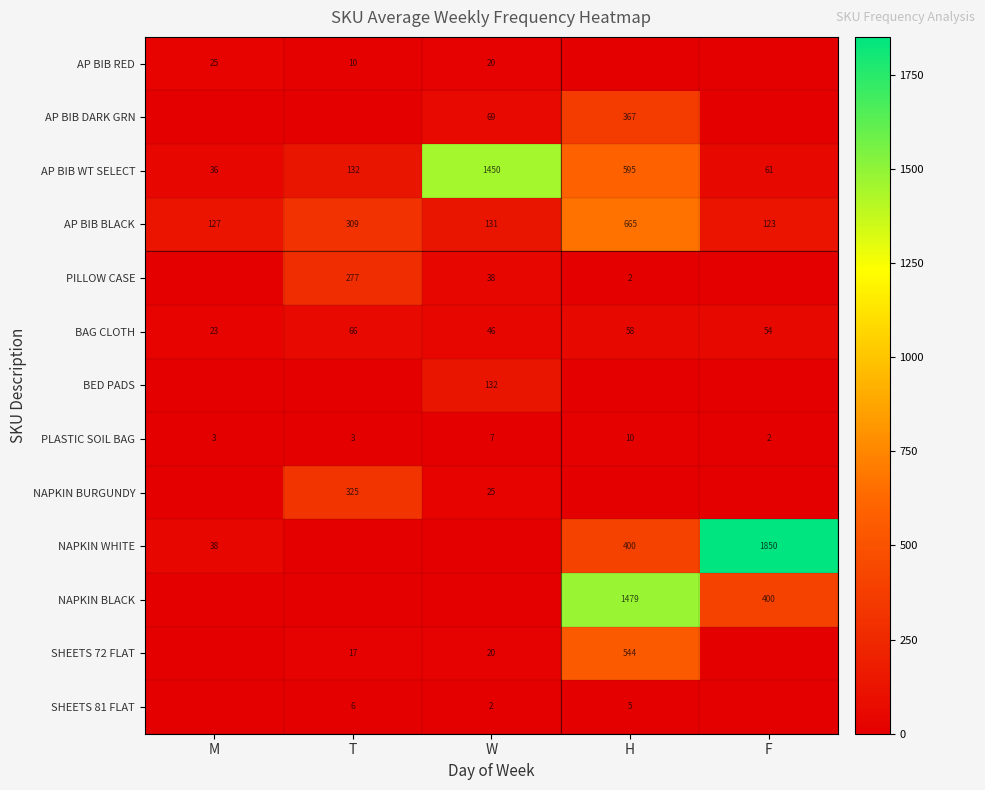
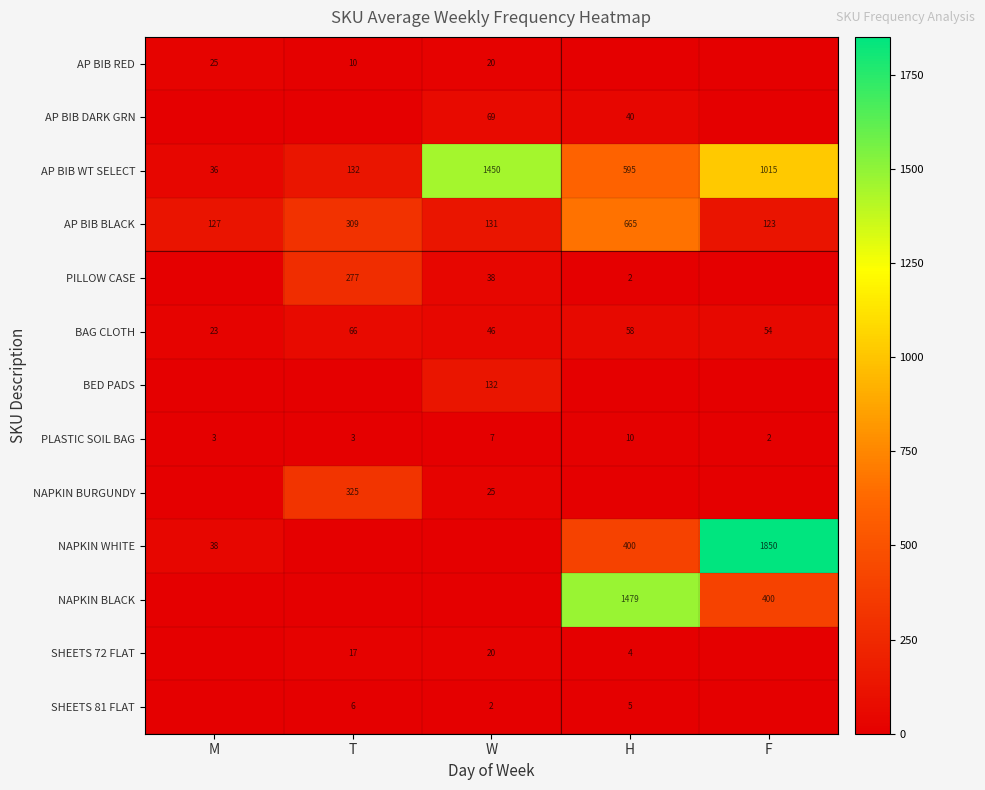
  {
    "AP BIB RED": {
      "M": 25,
      "T": 10,
      "W": 20
    },
    "AP BIB DARK GRN": {
      "W": 69,
-     "H": 367
+     "H": 40
    },
    "AP BIB WT SELECT": {
      "M": 36,
      "T": 132,
      "W": 1450,
      "H": 595,
-     "F": 61
+     "F": 1015
    },
    "AP BIB BLACK": {
      "M": 127,
      "T": 309,
      "W": 131,
      "H": 665,
      "F": 123
    },
    "PILLOW CASE": {
      "T": 277,
      "W": 38,
      "H": 2
    },
    "BAG CLOTH": {
      "M": 23,
      "T": 66,
      "W": 46,
      "H": 58,
      "F": 54
    },
    "BED PADS": {
      "W": 132
    },
    "PLASTIC SOIL BAG": {
      "M": 3,
      "T": 3,
      "W": 7,
      "H": 10,
      "F": 2
    },
    "NAPKIN BURGUNDY": {
      "T": 325,
      "W": 25
    },
    "NAPKIN WHITE": {
      "M": 38,
      "H": 400,
      "F": 1850
    },
    "NAPKIN BLACK": {
      "H": 1479,
      "F": 400
    },
    "SHEETS 72 FLAT": {
      "T": 17,
      "W": 20,
-     "H": 544
+     "H": 4
    },
    "SHEETS 81 FLAT": {
      "T": 6,
      "W": 2,
      "H": 5
    }
  }
